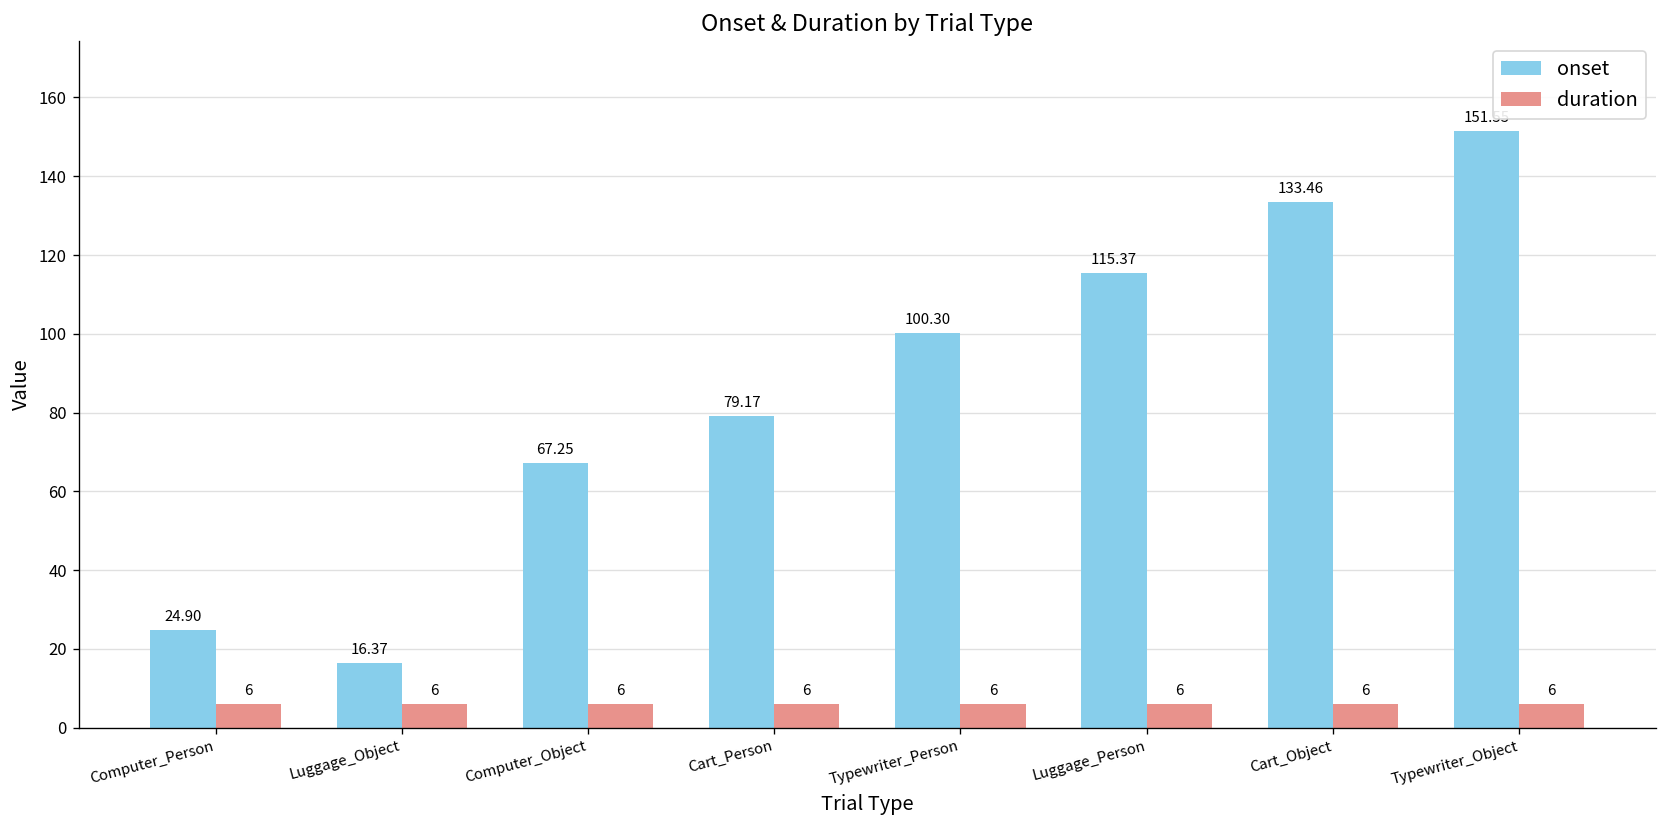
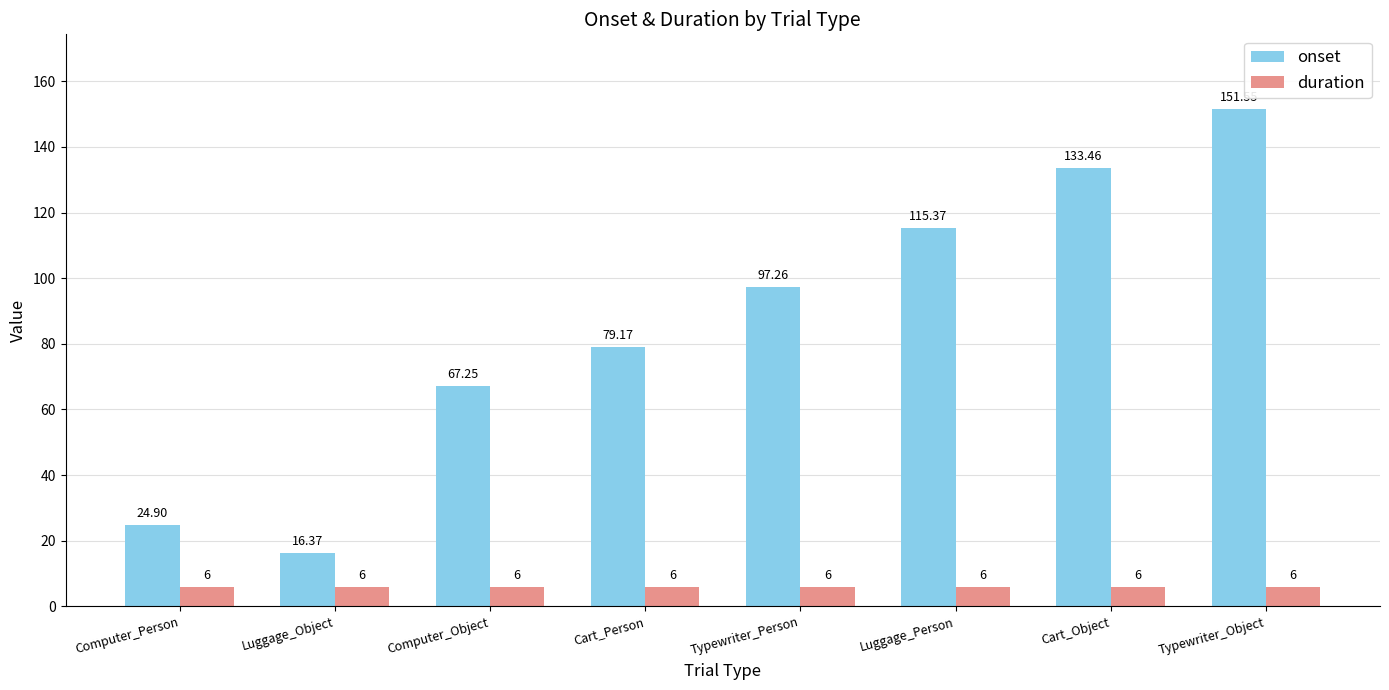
  {
    "onset": {
      "Computer_Person": 24.90,
      "Luggage_Object": 16.37,
      "Computer_Object": 67.25,
      "Cart_Person": 79.17,
-     "Typewriter_Person": 100.30,
+     "Typewriter_Person": 97.26,
      "Luggage_Person": 115.37,
      "Cart_Object": 133.46
    },
    "duration": {
      "Computer_Person": 6,
      "Luggage_Object": 6,
      "Computer_Object": 6,
      "Cart_Person": 6,
      "Typewriter_Person": 6,
      "Luggage_Person": 6,
      "Cart_Object": 6,
      "Typewriter_Object": 6
    }
  }
